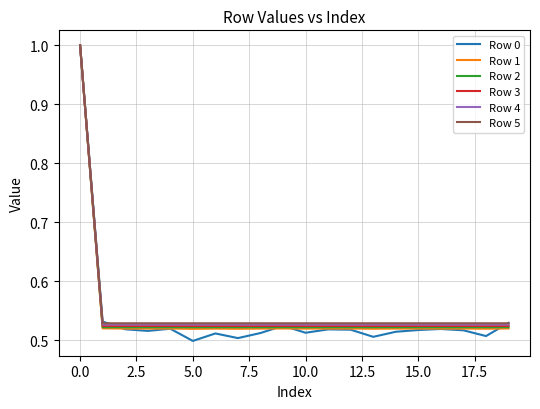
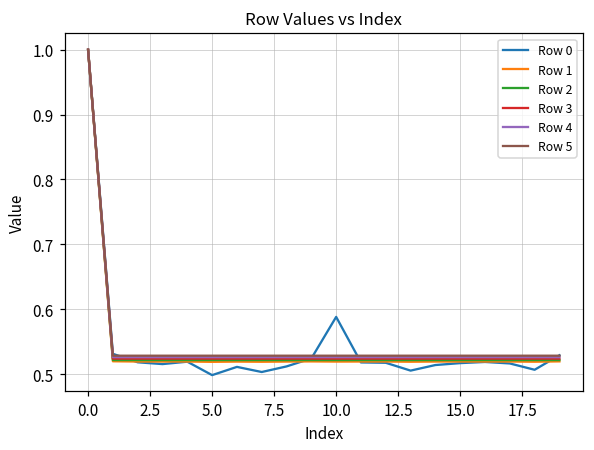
  {
    "Row 0": {
      "5.0": 0.50,
-     "10.0": 0.51
+     "10.0": 0.59
    }
  }
